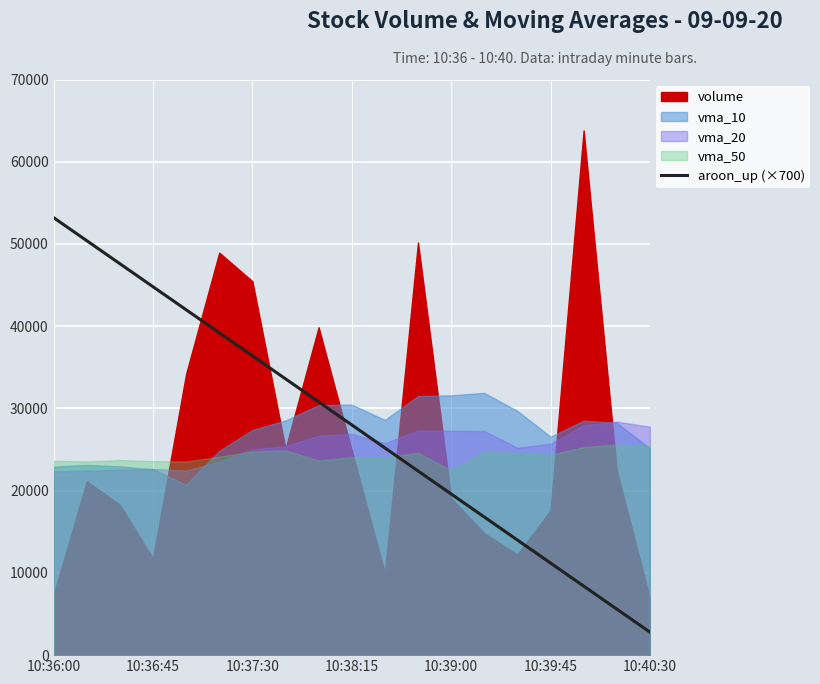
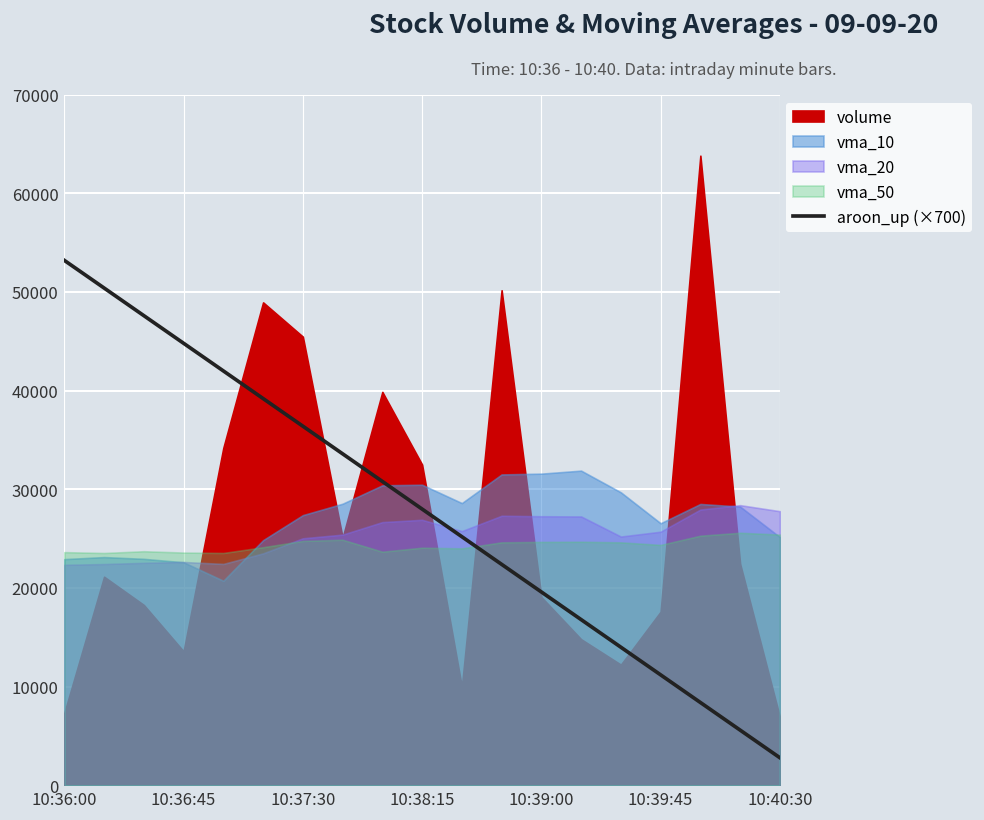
  {
    "aroon_up (×700)": {
      "10:36:00": 53000,
      "10:36:45": 45000,
      "10:37:30": 36000,
      "10:38:15": 28000,
      "10:39:00": 20000,
      "10:39:45": 11000,
      "10:40:30": 3000
    },
    "volume": {
      "10:36:00": 7000,
-     "10:36:45": 12000,
+     "10:36:45": 14000,
      "10:37:30": 45000,
-     "10:38:15": 25000,
+     "10:38:15": 33000,
      "10:39:00": 19000,
      "10:39:45": 18000,
      "10:40:30": 7000
    },
    "vma_50": {
      "10:36:00": 24000,
      "10:36:45": 24000,
      "10:38:15": 24000,
-     "10:39:00": 22000,
+     "10:39:00": 25000,
      "10:39:45": 24000
    }
  }
